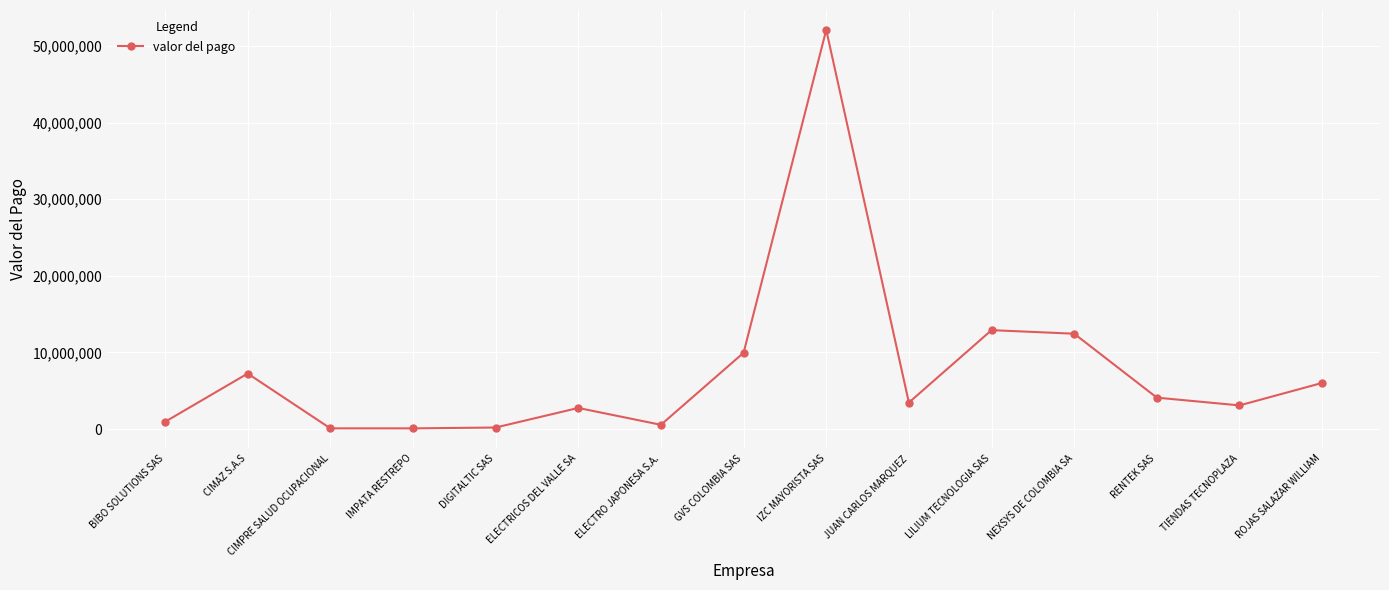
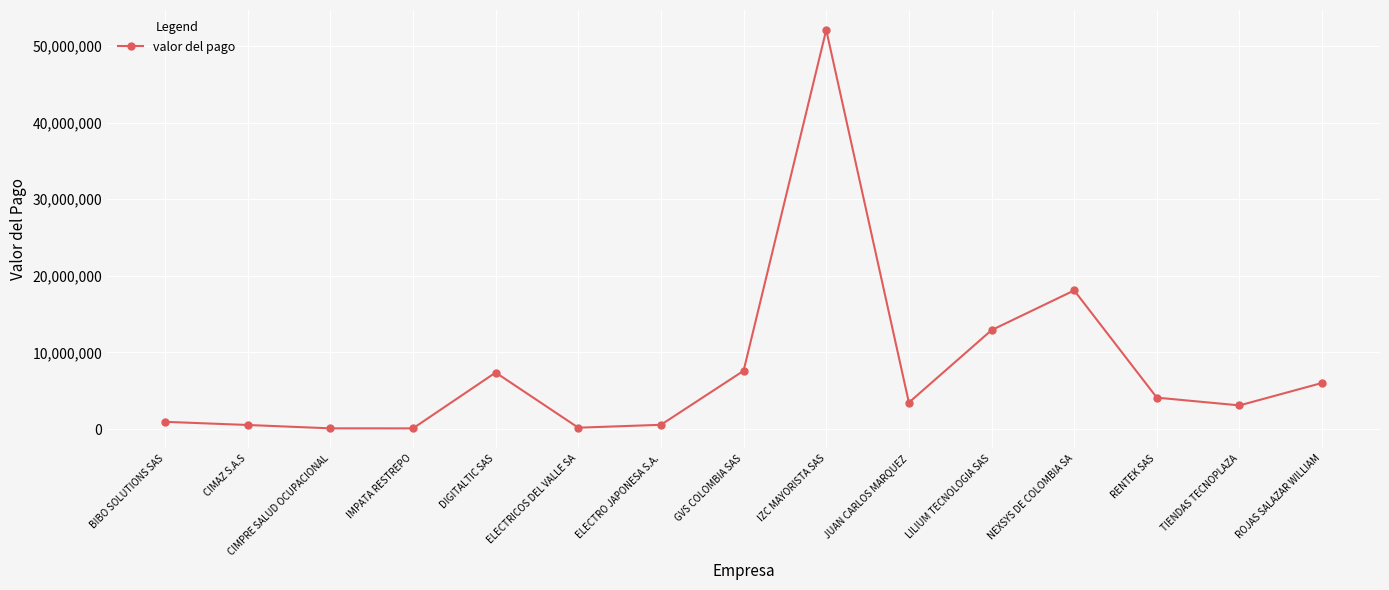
  {
    "BIBO SOLUTIONS SAS": "1,000,000",
-   "CIMAZ S.A.S": "7,000,000",
+   "CIMAZ S.A.S": "1,000,000",
    "CIMPRE SALUD OCUPACIONAL": "0",
    "IMPATA RESTREPO": "0",
-   "DIGITALTIC SAS": "0",
-   "ELECTRICOS DEL VALLE SA": "3,000,000",
+   "DIGITALTIC SAS": "7,000,000",
+   "ELECTRICOS DEL VALLE SA": "0",
    "ELECTRO JAPONESA S.A.": "1,000,000",
-   "GVS COLOMBIA SAS": "10,000,000",
+   "GVS COLOMBIA SAS": "8,000,000",
    "IZC MAYORISTA SAS": "52,000,000",
    "JUAN CARLOS MARQUEZ": "3,000,000",
    "LILIUM TECNOLOGIA SAS": "13,000,000",
-   "NEXSYS DE COLOMBIA SA": "12,000,000",
+   "NEXSYS DE COLOMBIA SA": "18,000,000",
    "RENTEK SAS": "4,000,000",
    "TIENDAS TECNOPLAZA": "3,000,000",
    "ROJAS SALAZAR WILLIAM": "6,000,000"
  }
